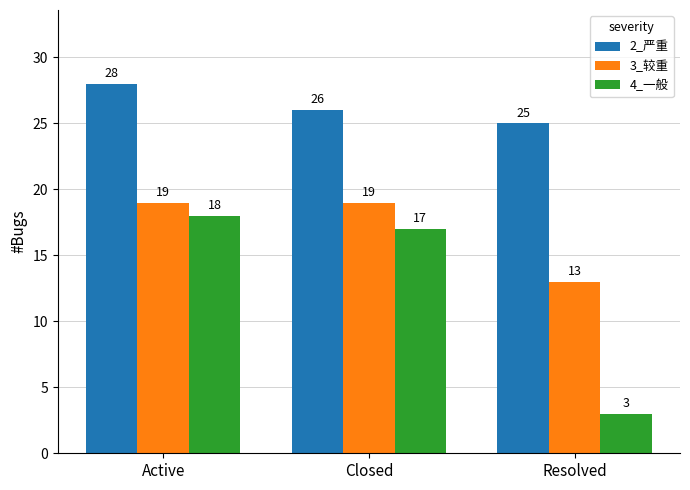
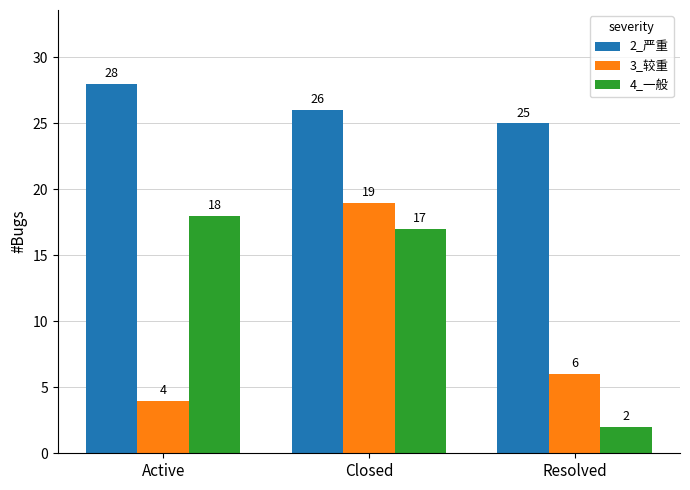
  {
    "2_严重": {
      "Active": 28,
      "Closed": 26,
      "Resolved": 25
    },
    "3_较重": {
-     "Active": 19,
+     "Active": 4,
      "Closed": 19,
-     "Resolved": 13
+     "Resolved": 6
    },
    "4_一般": {
      "Active": 18,
      "Closed": 17,
-     "Resolved": 3
+     "Resolved": 2
    }
  }
